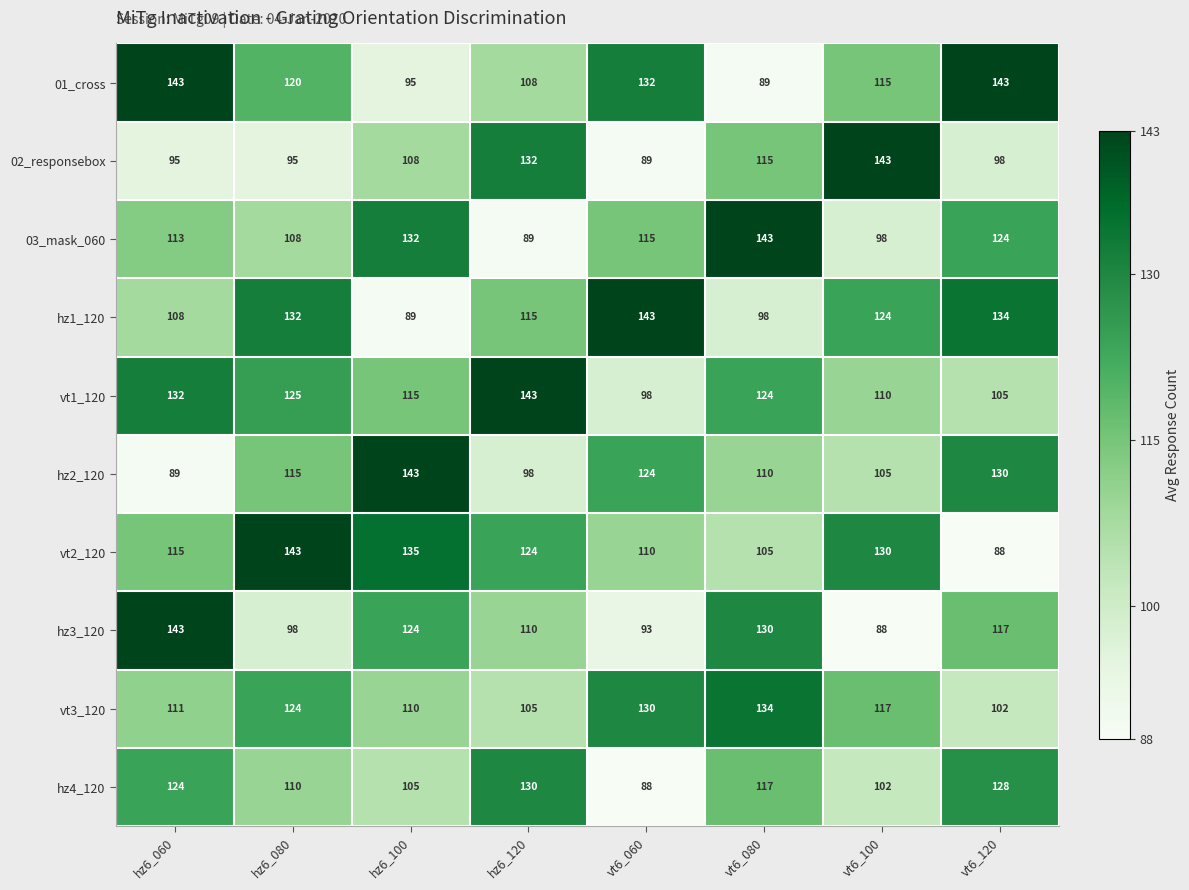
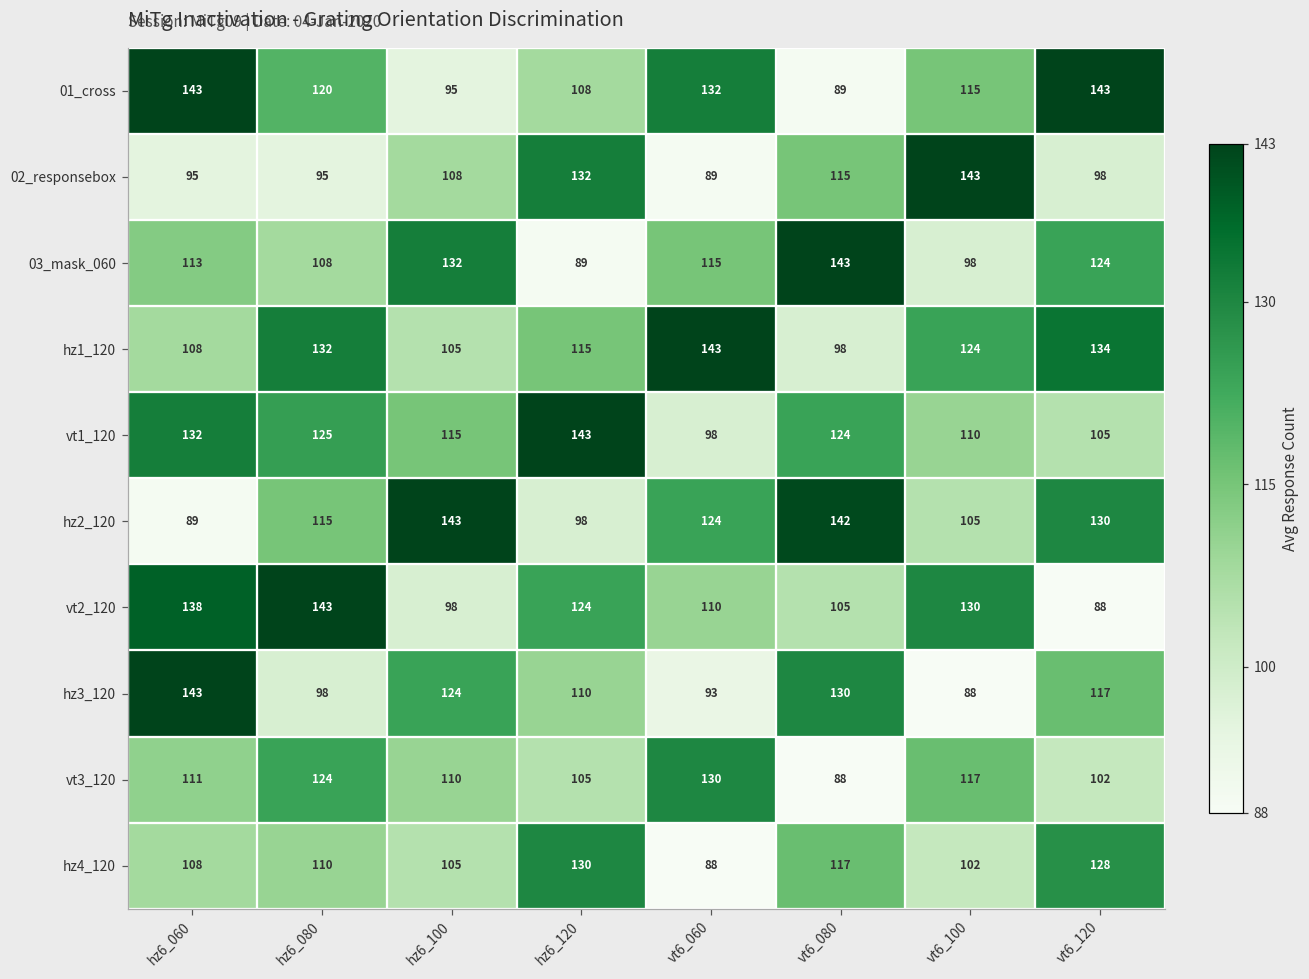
  {
    "01_cross": {
      "hz6_060": 143,
      "hz6_080": 120,
      "hz6_100": 95,
      "hz6_120": 108,
      "vt6_060": 132,
      "vt6_080": 89,
      "vt6_100": 115,
      "vt6_120": 143
    },
    "02_responsebox": {
      "hz6_060": 95,
      "hz6_080": 95,
      "hz6_100": 108,
      "hz6_120": 132,
      "vt6_060": 89,
      "vt6_080": 115,
      "vt6_100": 143,
      "vt6_120": 98
    },
    "03_mask_060": {
      "hz6_060": 113,
      "hz6_080": 108,
      "hz6_100": 132,
      "hz6_120": 89,
      "vt6_060": 115,
      "vt6_080": 143,
      "vt6_100": 98,
      "vt6_120": 124
    },
    "hz1_120": {
      "hz6_060": 108,
      "hz6_080": 132,
-     "hz6_100": 89,
+     "hz6_100": 105,
      "hz6_120": 115,
      "vt6_060": 143,
      "vt6_080": 98,
      "vt6_100": 124,
      "vt6_120": 134
    },
    "vt1_120": {
      "hz6_060": 132,
      "hz6_080": 125,
      "hz6_100": 115,
      "hz6_120": 143,
      "vt6_060": 98,
      "vt6_080": 124,
      "vt6_100": 110,
      "vt6_120": 105
    },
    "hz2_120": {
      "hz6_060": 89,
      "hz6_080": 115,
      "hz6_100": 143,
      "hz6_120": 98,
      "vt6_060": 124,
-     "vt6_080": 110,
+     "vt6_080": 142,
      "vt6_100": 105,
      "vt6_120": 130
    },
    "vt2_120": {
-     "hz6_060": 115,
+     "hz6_060": 138,
      "hz6_080": 143,
-     "hz6_100": 135,
+     "hz6_100": 98,
      "hz6_120": 124,
      "vt6_060": 110,
      "vt6_080": 105,
      "vt6_100": 130,
      "vt6_120": 88
    },
    "hz3_120": {
      "hz6_060": 143,
      "hz6_080": 98,
      "hz6_100": 124,
      "hz6_120": 110,
      "vt6_060": 93,
      "vt6_080": 130,
      "vt6_100": 88,
      "vt6_120": 117
    },
    "vt3_120": {
      "hz6_060": 111,
      "hz6_080": 124,
      "hz6_100": 110,
      "hz6_120": 105,
      "vt6_060": 130,
-     "vt6_080": 134,
+     "vt6_080": 88,
      "vt6_100": 117,
      "vt6_120": 102
    },
    "hz4_120": {
-     "hz6_060": 124,
+     "hz6_060": 108,
      "hz6_080": 110,
      "hz6_100": 105,
      "hz6_120": 130,
      "vt6_060": 88,
      "vt6_080": 117,
      "vt6_100": 102,
      "vt6_120": 128
    }
  }
